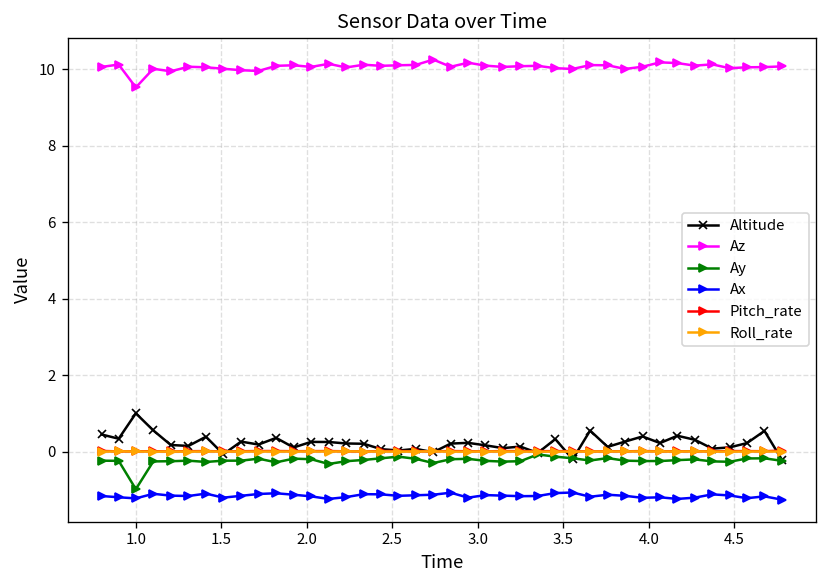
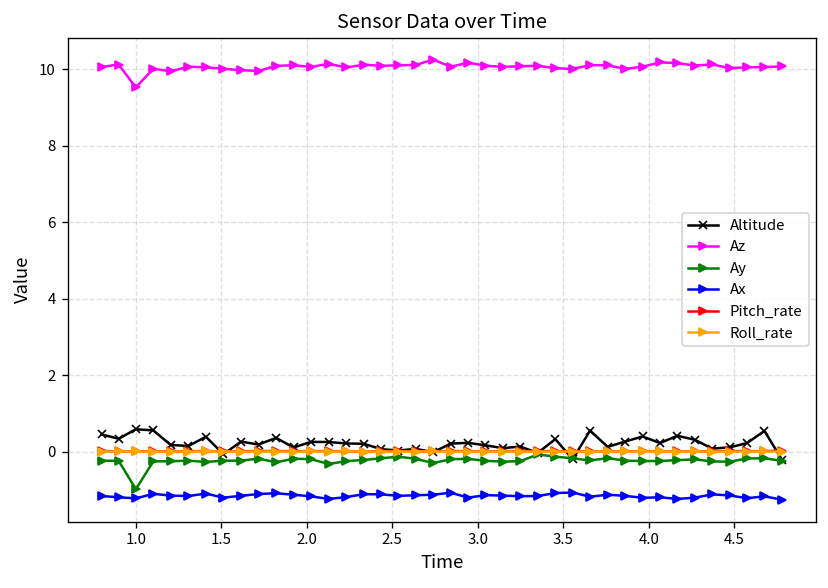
  {
    "Altitude": {
-     "1.0": 1.0
+     "1.0": 0.6
    },
    "Az": {
      "1.0": 9.5
    },
    "Ay": {
      "1.0": -1.0
    },
    "Ax": {
      "1.0": -1.2
    },
    "Roll_rate": {
      "1.0": 0.0
    }
  }
